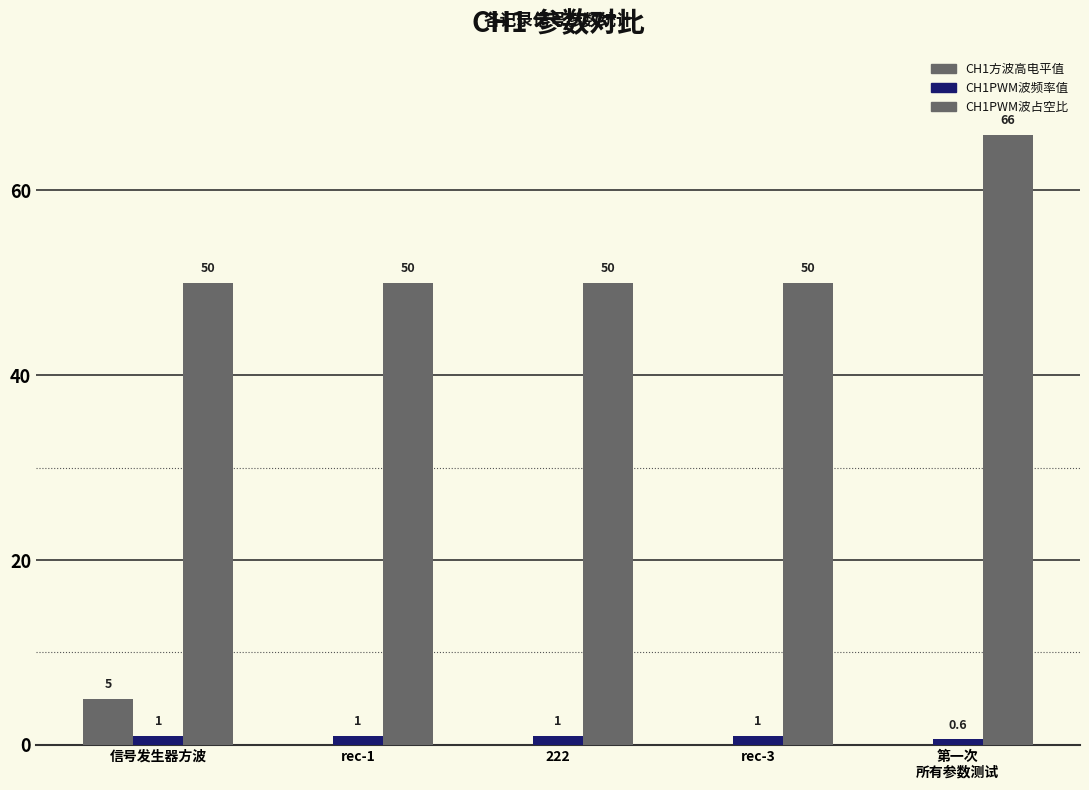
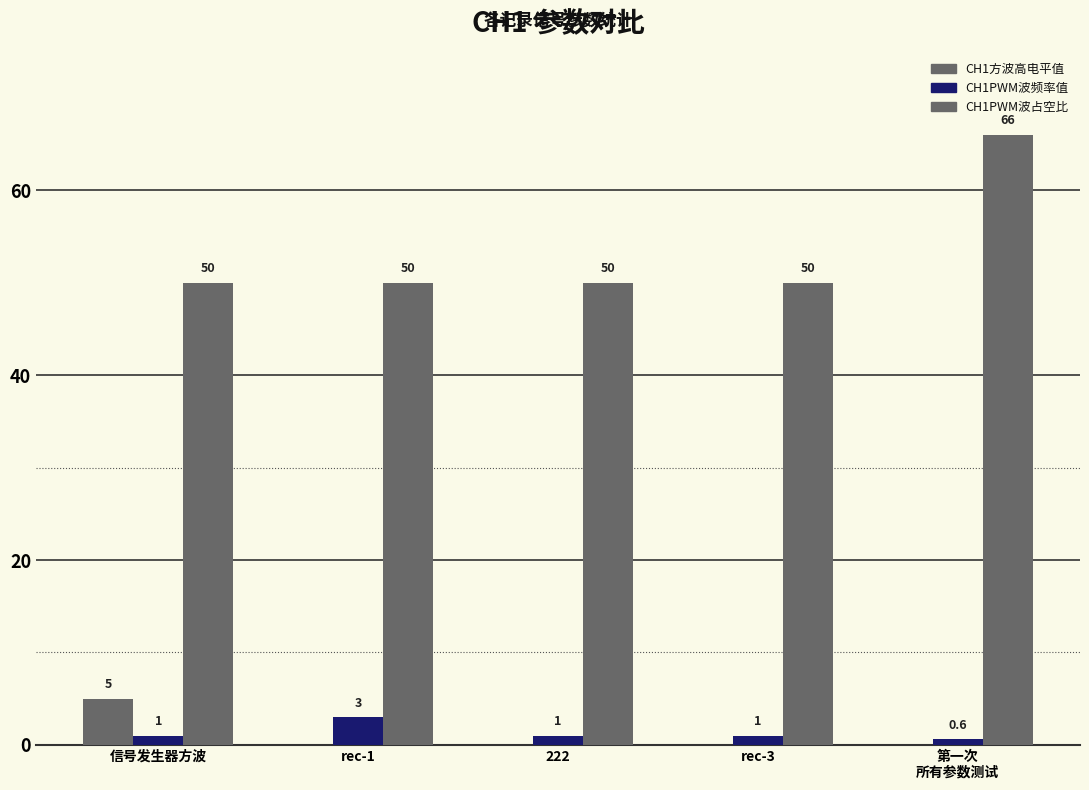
  {
    "CH1PWM波频率值": {
      "信号发生器方波": 1,
-     "rec-1": 1,
+     "rec-1": 3,
      "222": 1,
      "rec-3": 1,
      "第一次 所有参数测试": 0.6
    }
  }
